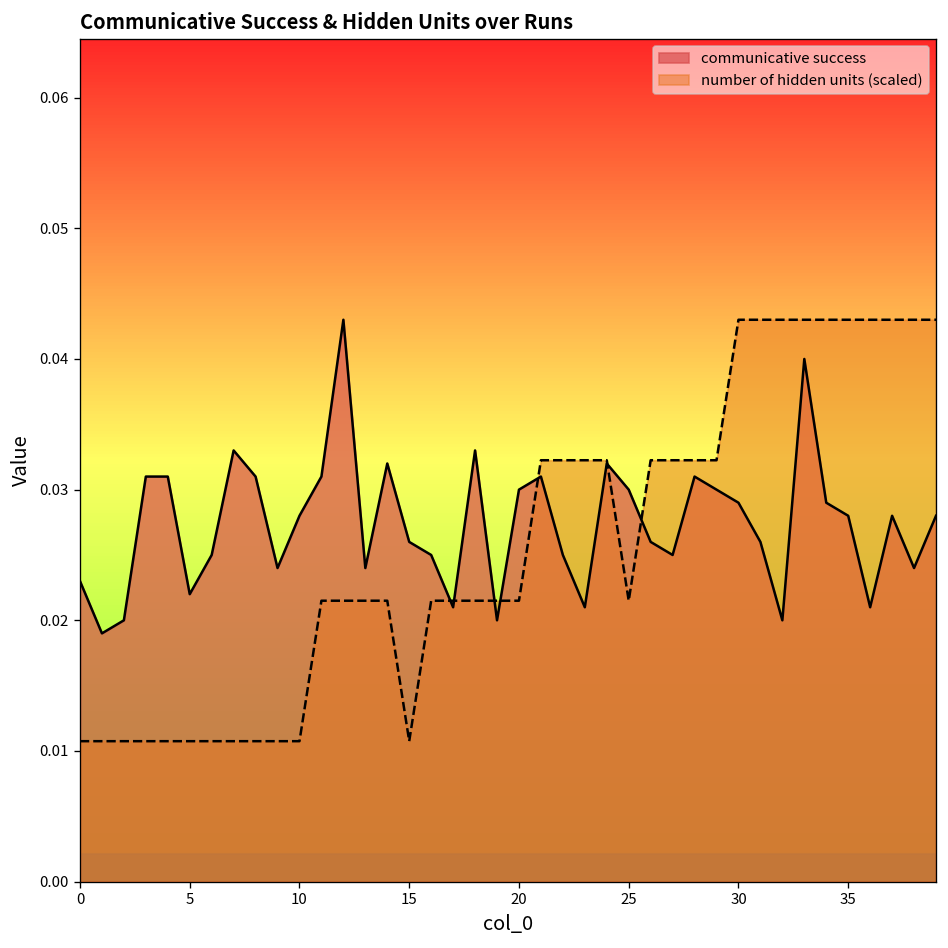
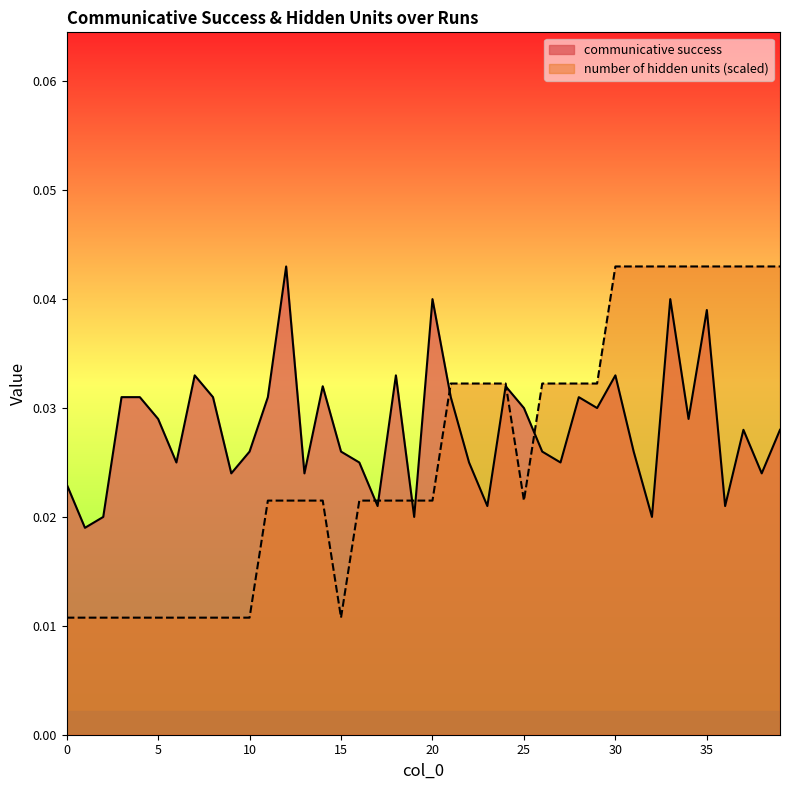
  {
    "communicative success": {
      "0": 0.023,
-     "5": 0.022,
-     "10": 0.028,
+     "5": 0.029,
+     "10": 0.026,
      "15": 0.026,
-     "20": 0.03,
+     "20": 0.04,
      "25": 0.030,
-     "30": 0.029,
-     "35": 0.028
+     "30": 0.033,
+     "35": 0.039
    },
    "number of hidden units (scaled)": {
      "0": 0.0108,
      "5": 0.0108,
      "10": 0.0108,
      "15": 0.0108,
      "20": 0.0215,
      "25": 0.0215,
      "30": 0.043,
      "35": 0.043
    }
  }
